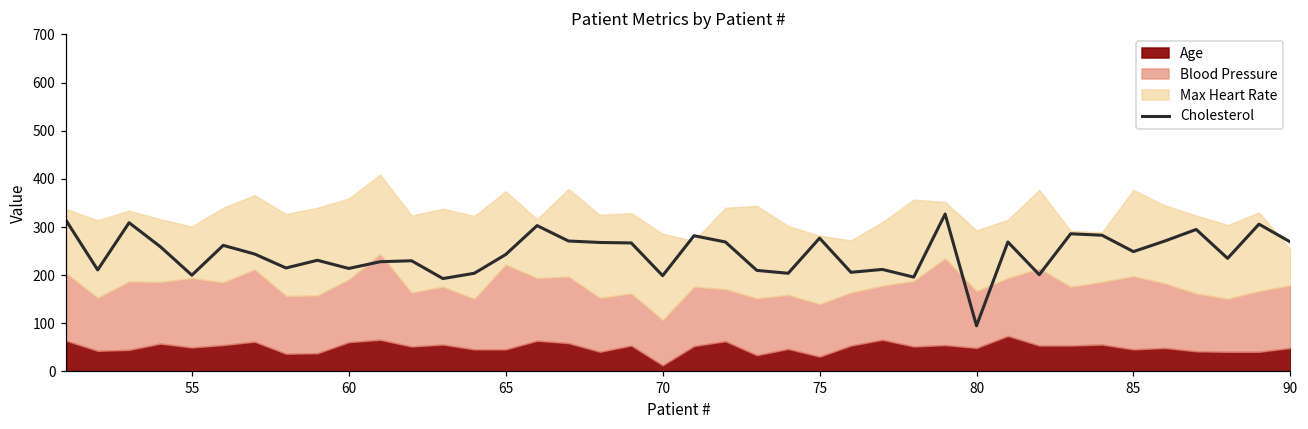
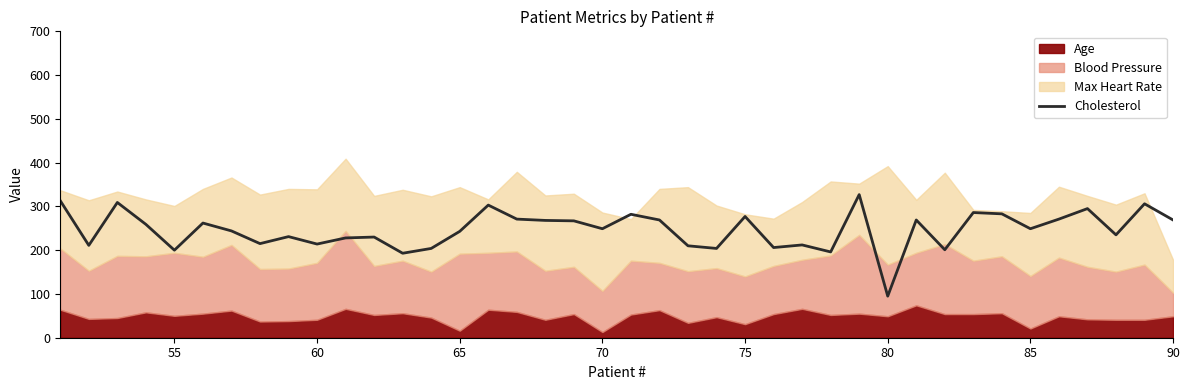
  {
    "Cholesterol": {
      "55": 200,
      "60": 210,
      "65": 240,
-     "70": 200,
+     "70": 250,
      "80": 100,
      "85": 250,
      "90": 270
    },
    "Age": {
      "55": 50,
-     "60": 60,
-     "65": 50,
+     "60": 40,
+     "65": 20,
      "70": 10,
      "75": 30,
      "80": 50,
-     "85": 50,
+     "85": 20,
      "90": 50
    },
    "Blood Pressure": {
      "55": 140,
      "60": 130,
      "65": 180,
      "70": 90,
      "75": 110,
      "80": 120,
-     "85": 150,
-     "90": 130
+     "85": 120,
+     "90": 50
    },
    "Max Heart Rate": {
      "55": 110,
      "60": 170,
      "65": 150,
      "70": 180,
-     "80": 130,
-     "85": 180,
+     "80": 230,
+     "85": 140,
      "90": 80
    }
  }
